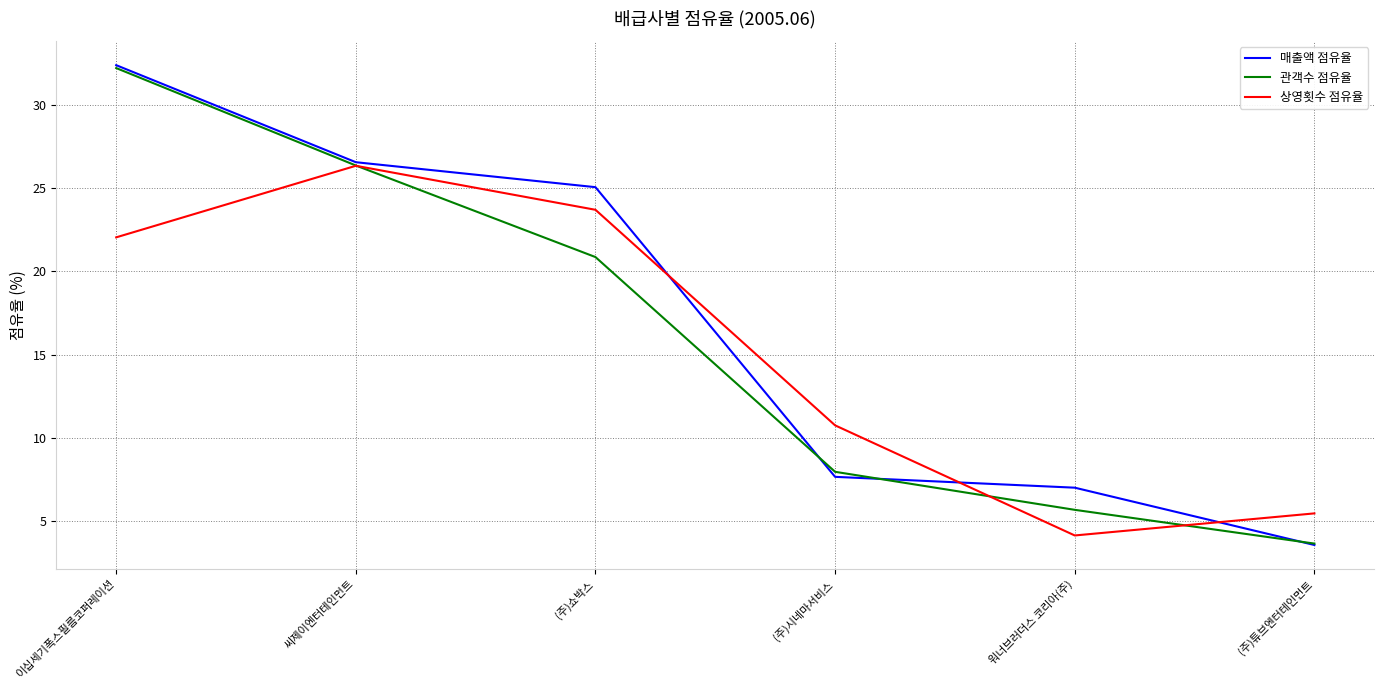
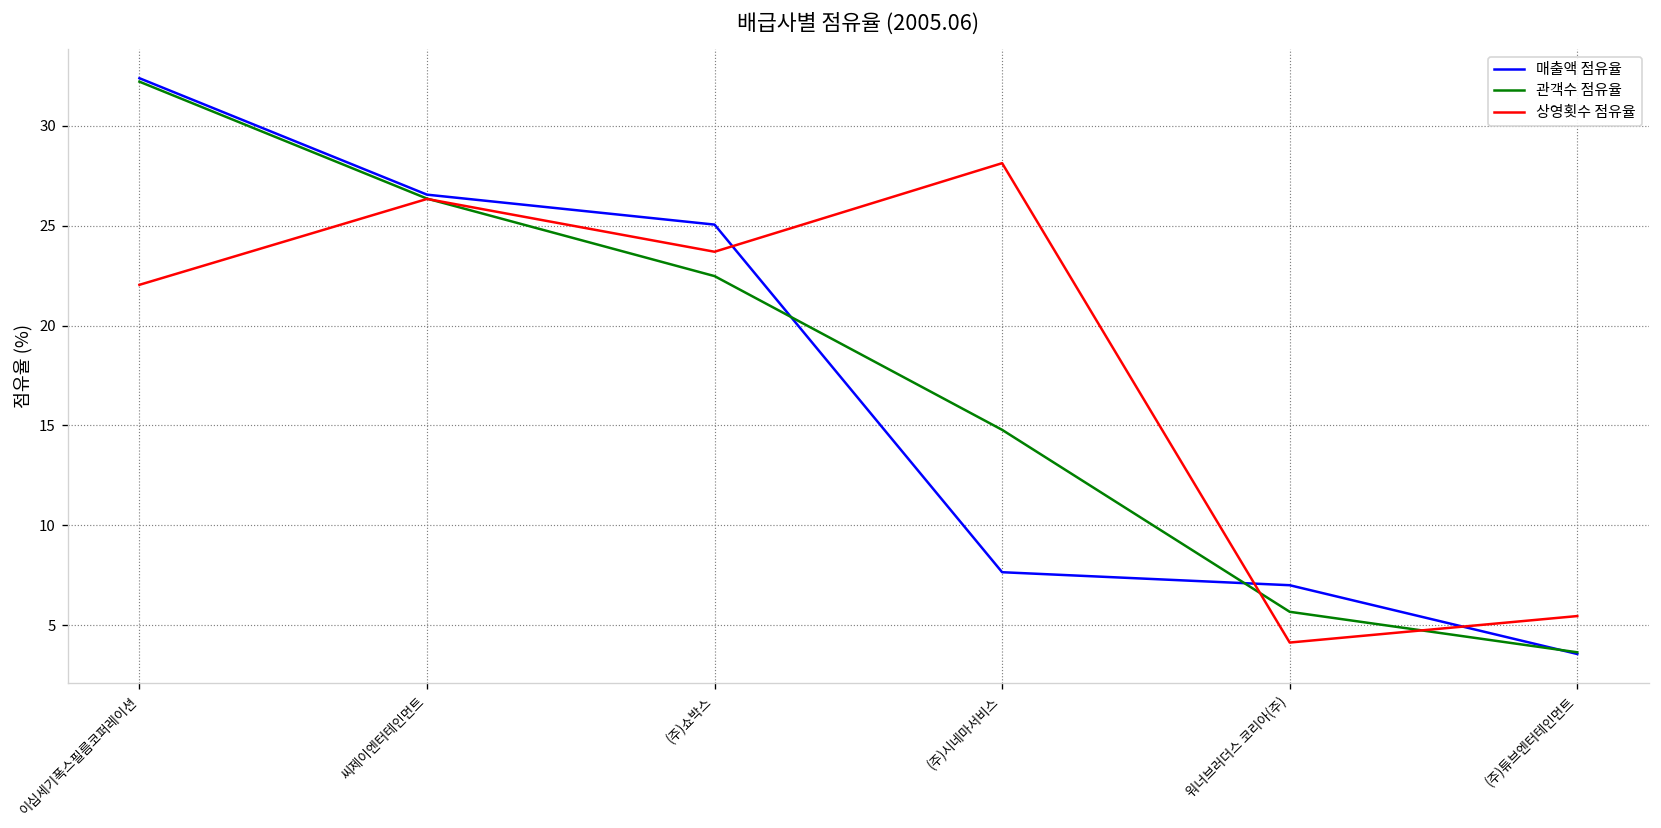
  {
    "매출액 점유율": {
      "이십세기폭스필름코퍼레이션": 32.4,
      "씨제이엔터테인먼트": 26.6,
      "(주)쇼박스": 25.1,
      "(주)시네마서비스": 7.6,
      "워너브러더스 코리아(주)": 7.0
    },
    "관객수 점유율": {
      "이십세기폭스필름코퍼레이션": 32.2,
-     "(주)쇼박스": 20.9,
-     "(주)시네마서비스": 8.0,
+     "(주)쇼박스": 22.5,
+     "(주)시네마서비스": 14.8,
      "워너브러더스 코리아(주)": 5.7
    },
    "상영횟수 점유율": {
      "이십세기폭스필름코퍼레이션": 22.0,
      "(주)쇼박스": 23.7,
-     "(주)시네마서비스": 10.7,
+     "(주)시네마서비스": 28.1,
      "워너브러더스 코리아(주)": 4.1,
      "(주)튜브엔터테인먼트": 5.5
    }
  }
